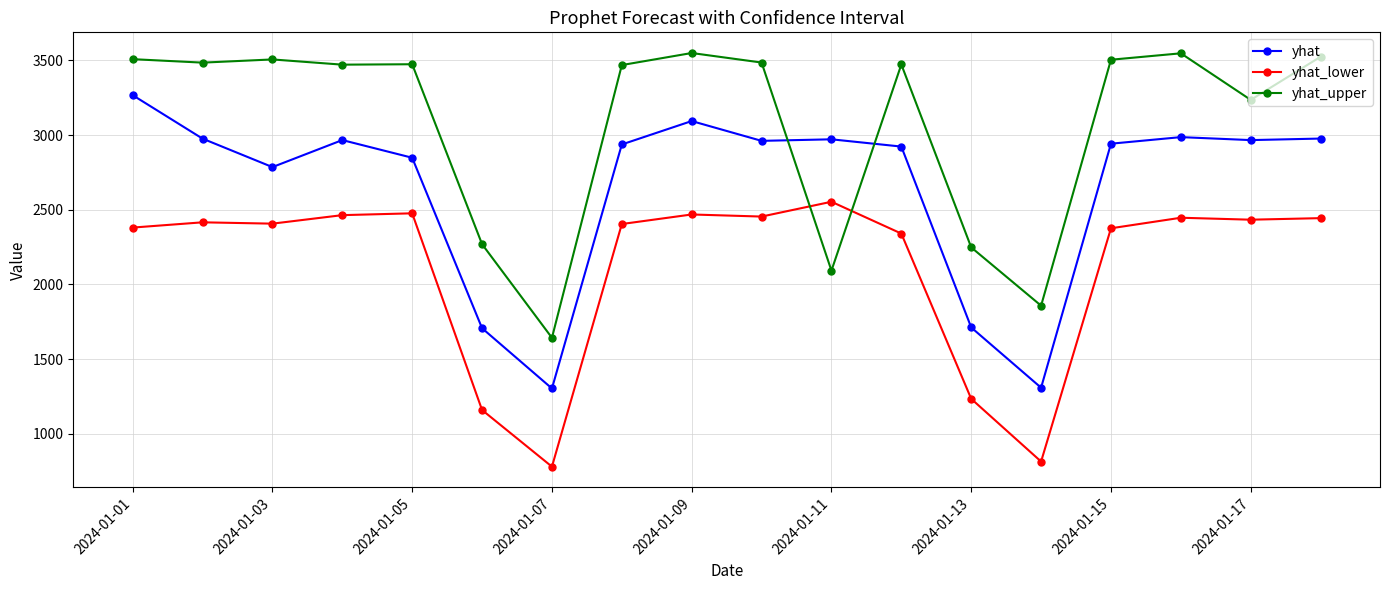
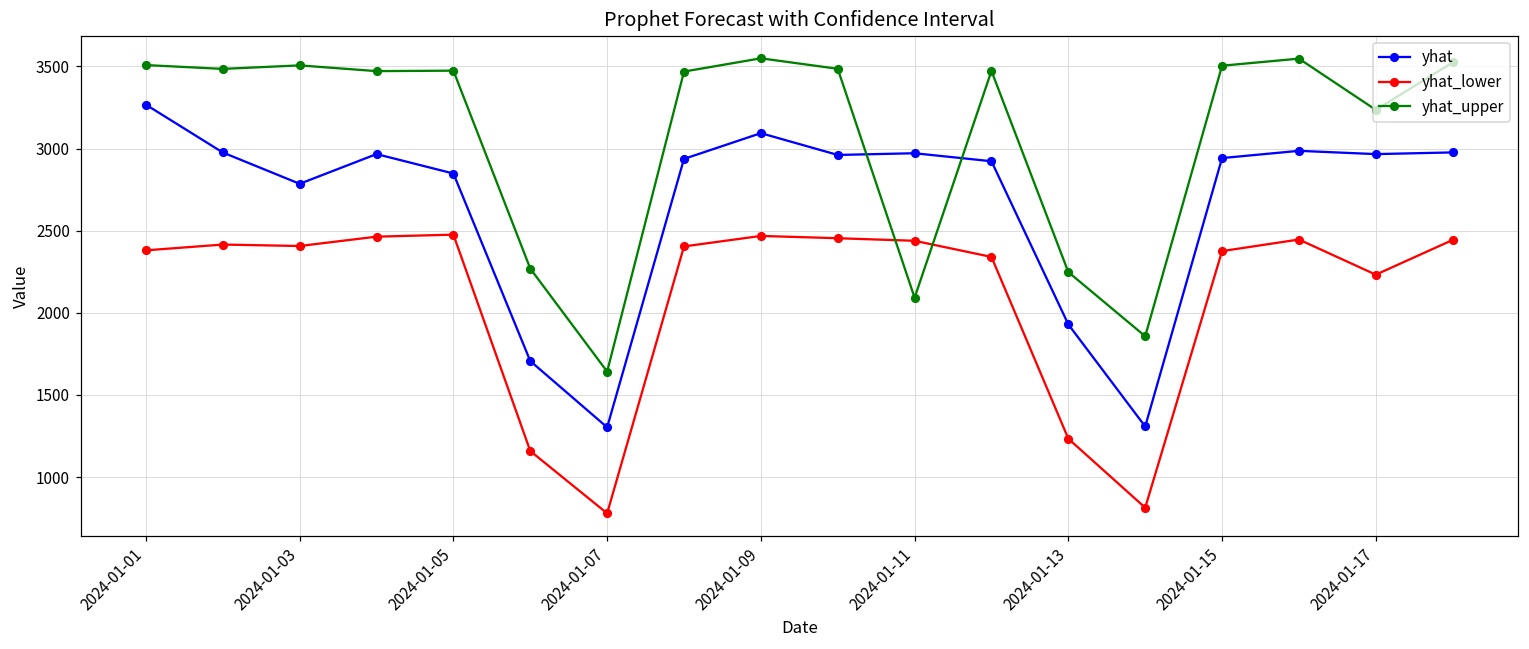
  {
    "yhat": {
      "2024-01-01": 3270,
      "2024-01-03": 2790,
      "2024-01-05": 2850,
      "2024-01-07": 1300,
      "2024-01-09": 3090,
      "2024-01-11": 2970,
-     "2024-01-13": 1710,
+     "2024-01-13": 1930,
      "2024-01-15": 2940,
      "2024-01-17": 2970
    },
    "yhat_lower": {
      "2024-01-01": 2380,
      "2024-01-03": 2410,
      "2024-01-05": 2480,
      "2024-01-07": 780,
      "2024-01-09": 2470,
-     "2024-01-11": 2550,
+     "2024-01-11": 2440,
      "2024-01-13": 1230,
      "2024-01-15": 2380,
-     "2024-01-17": 2430
+     "2024-01-17": 2230
    },
    "yhat_upper": {
      "2024-01-01": 3510,
      "2024-01-03": 3510,
      "2024-01-05": 3470,
      "2024-01-07": 1640,
      "2024-01-09": 3550,
      "2024-01-11": 2090,
      "2024-01-13": 2250,
      "2024-01-15": 3500
    }
  }
